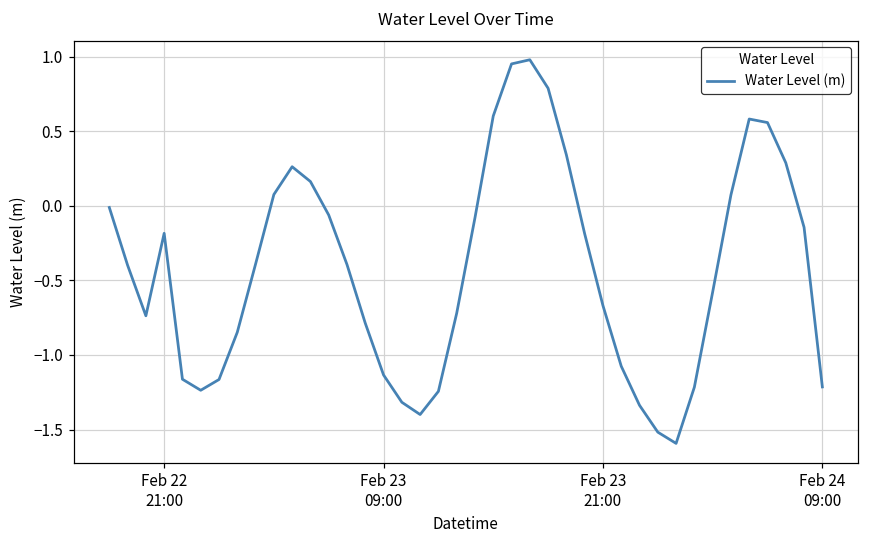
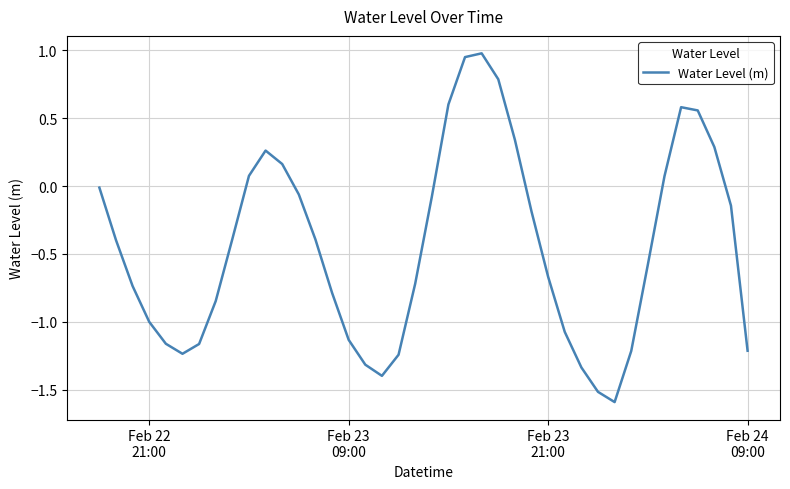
  {
-   "Feb 22 21:00": -0.18,
+   "Feb 22 21:00": -1.00,
    "Feb 23 09:00": -1.13,
    "Feb 23 21:00": -0.67,
    "Feb 24 09:00": -1.21
  }
